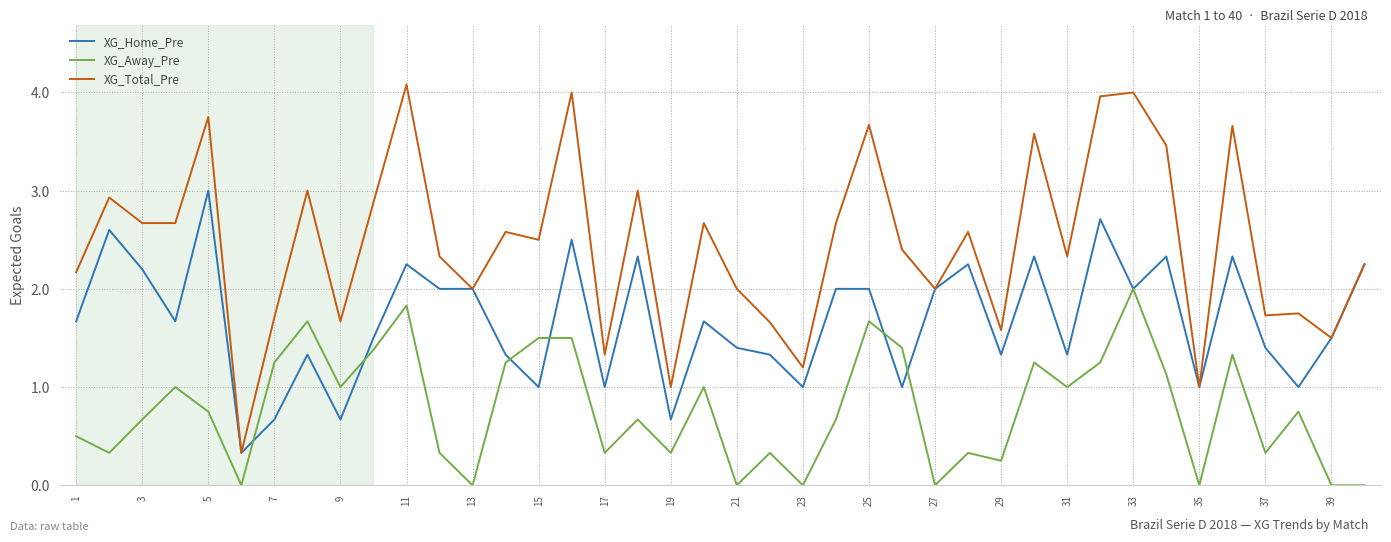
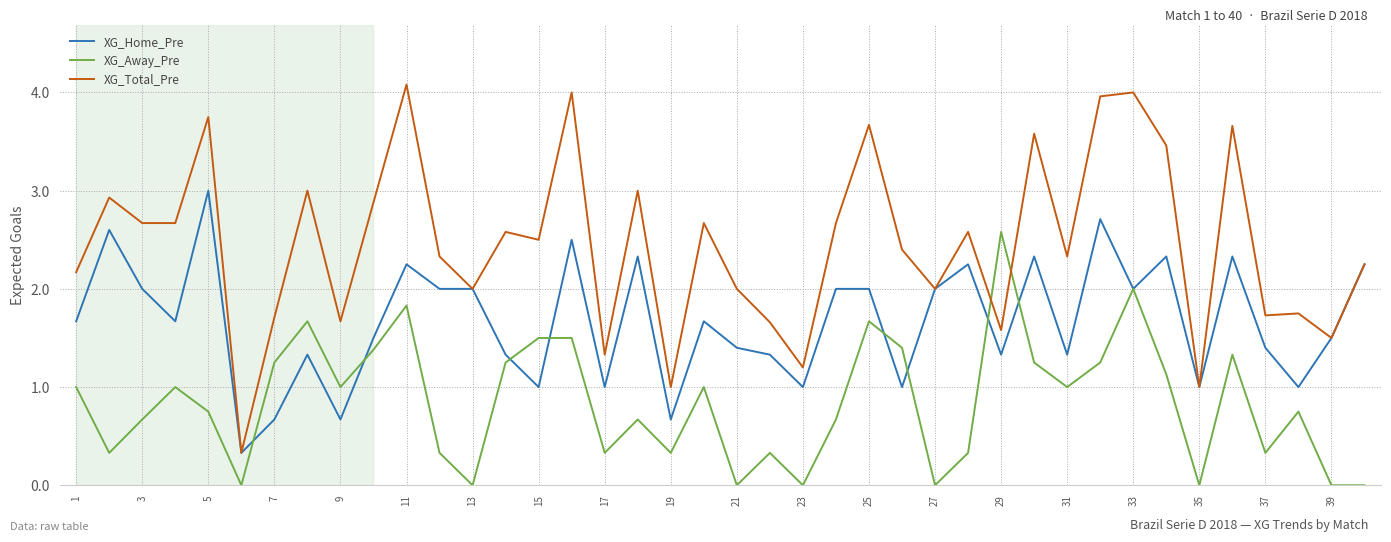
  {
    "XG_Home_Pre": {
      "1": 1.7,
-     "3": 2.2,
+     "3": 2.0,
      "5": 3.0,
      "7": 0.7,
      "9": 0.7,
      "11": 2.3,
      "15": 1.0,
      "17": 1.0,
      "19": 0.7,
      "21": 1.4,
      "23": 1.0,
      "25": 2.0,
      "29": 1.3,
      "31": 1.3,
      "37": 1.4
    },
    "XG_Away_Pre": {
-     "1": 0.5,
+     "1": 1.0,
      "3": 0.7,
      "5": 0.8,
      "7": 1.3,
      "9": 1.0,
      "11": 1.8,
      "13": 0.0,
      "15": 1.5,
      "17": 0.3,
      "19": 0.3,
      "21": 0.0,
      "23": 0.0,
      "25": 1.7,
      "27": 0.0,
-     "29": 0.3,
+     "29": 2.6,
      "31": 1.0,
      "35": 0.0,
      "37": 0.3,
      "39": 0.0
    },
    "XG_Total_Pre": {
      "1": 2.2,
      "3": 2.7,
      "5": 3.8,
      "7": 1.7,
      "9": 1.7,
      "11": 4.1,
      "15": 2.5,
      "17": 1.3,
      "19": 1.0,
      "21": 2.0,
      "23": 1.2,
      "25": 3.7,
      "29": 1.6,
      "31": 2.3,
      "33": 4.0,
      "37": 1.7
    }
  }
